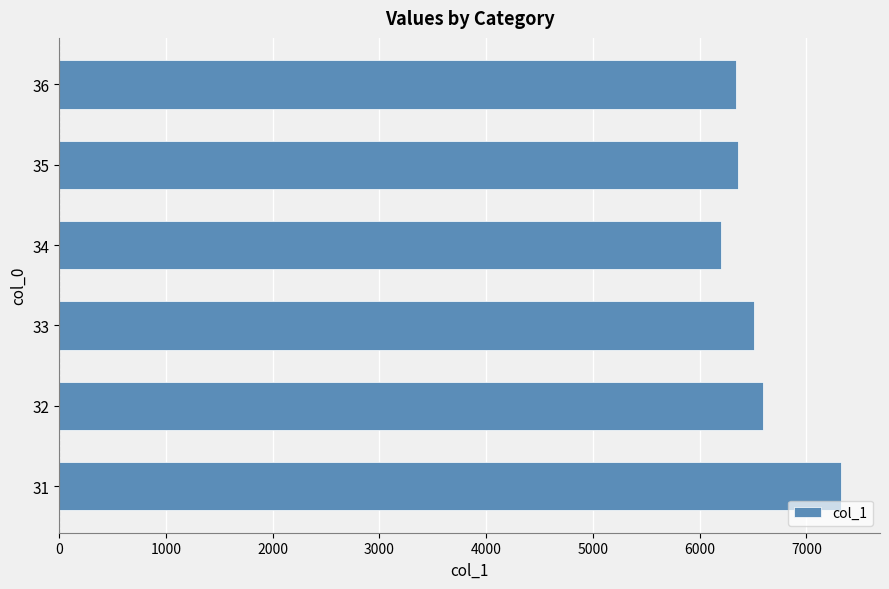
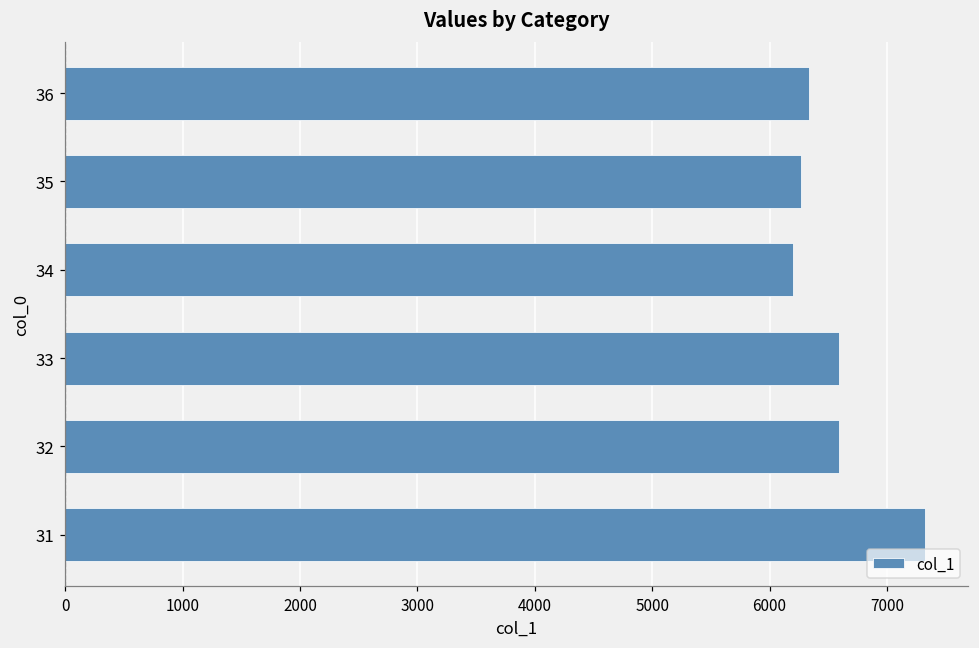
  {
    "36": 6340,
-   "35": 6360,
+   "35": 6270,
    "34": 6200,
-   "33": 6510,
+   "33": 6590,
    "32": 6590,
    "31": 7320
  }
